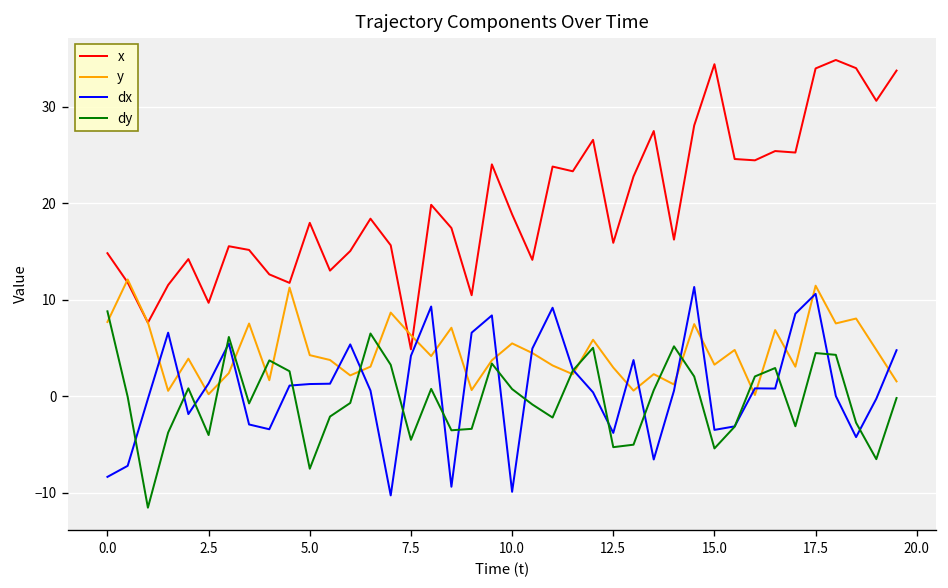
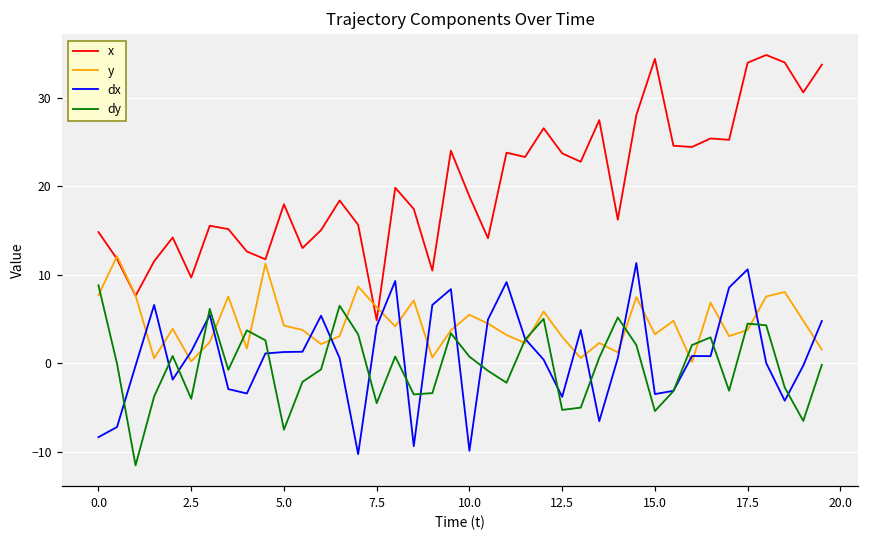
  {
    "x": {
      "0.0": 15,
      "2.5": 10,
      "5.0": 18,
      "7.5": 5,
      "10.0": 19,
-     "12.5": 16,
+     "12.5": 24,
      "15.0": 34,
      "17.5": 34
    },
    "y": {
      "0.0": 8,
      "2.5": 0,
      "5.0": 4,
      "7.5": 6,
      "10.0": 5,
      "12.5": 3,
      "15.0": 3,
-     "17.5": 11
+     "17.5": 4
    },
    "dx": {
      "0.0": -8,
      "2.5": 1,
      "5.0": 1,
      "7.5": 4,
      "10.0": -10,
      "12.5": -4,
      "15.0": -3,
      "17.5": 11
    },
    "dy": {
      "0.0": 9,
      "2.5": -4,
      "5.0": -7,
      "7.5": -5,
      "10.0": 1,
      "12.5": -5,
      "15.0": -5,
      "17.5": 4
    }
  }
